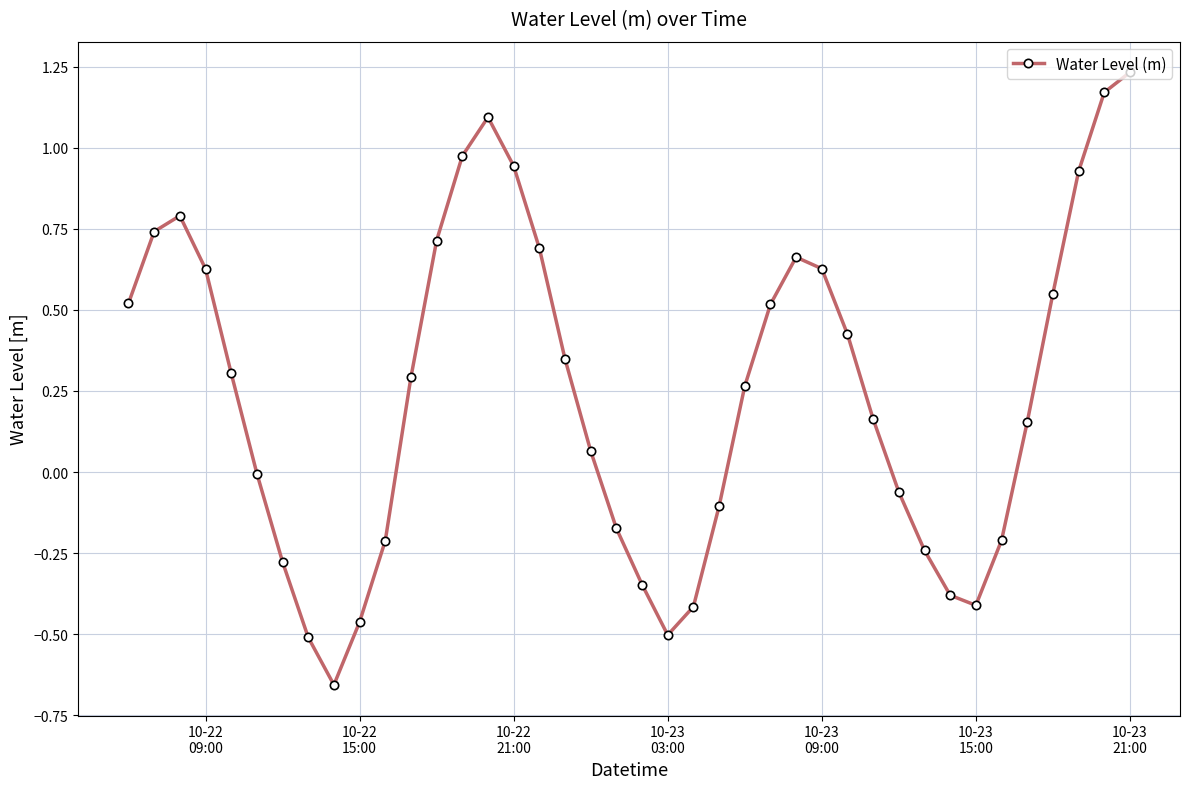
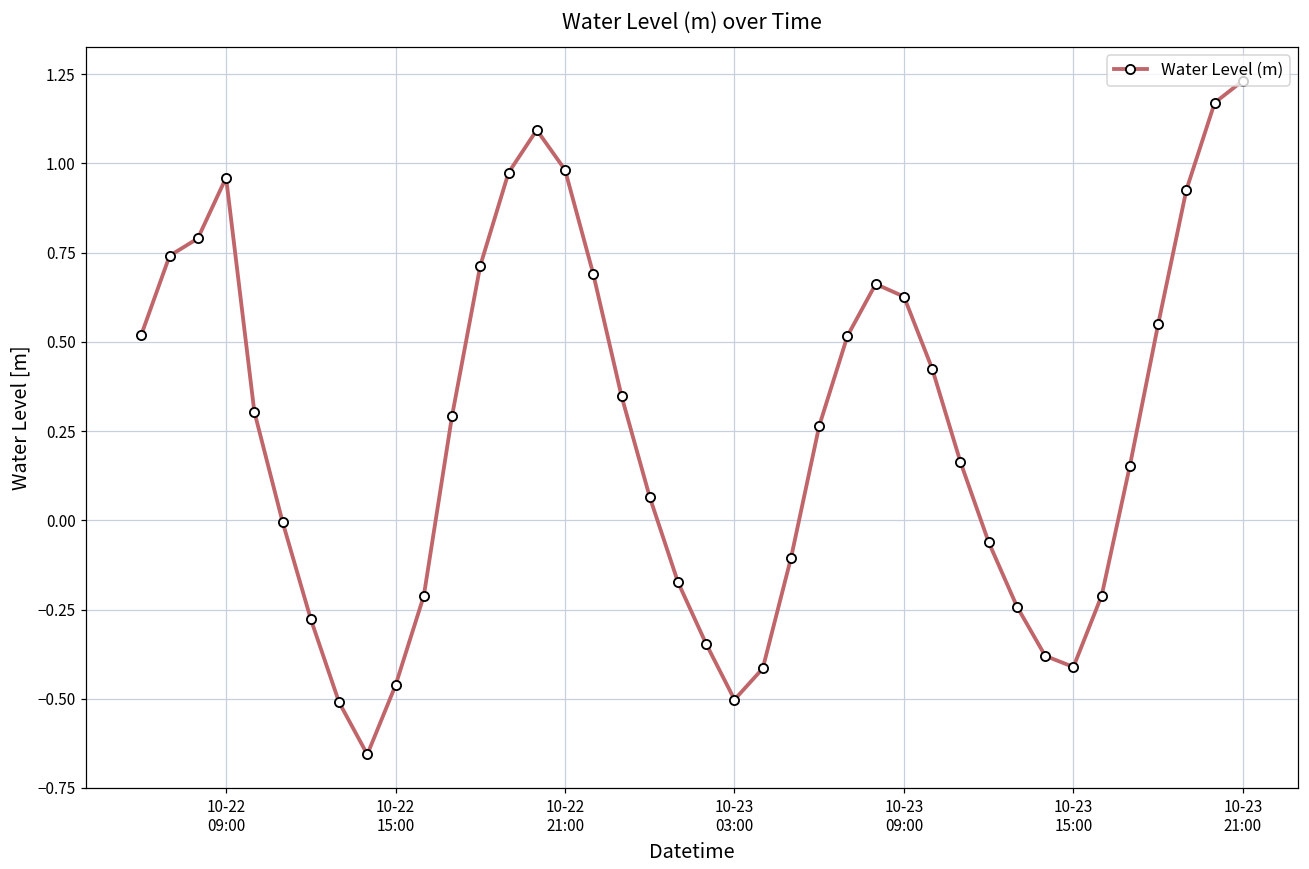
  {
-   "10-22 09:00": 0.63,
+   "10-22 09:00": 0.96,
    "10-22 15:00": -0.46,
-   "10-22 21:00": 0.94,
+   "10-22 21:00": 0.98,
    "10-23 03:00": -0.50,
    "10-23 09:00": 0.63,
    "10-23 15:00": -0.41
  }
